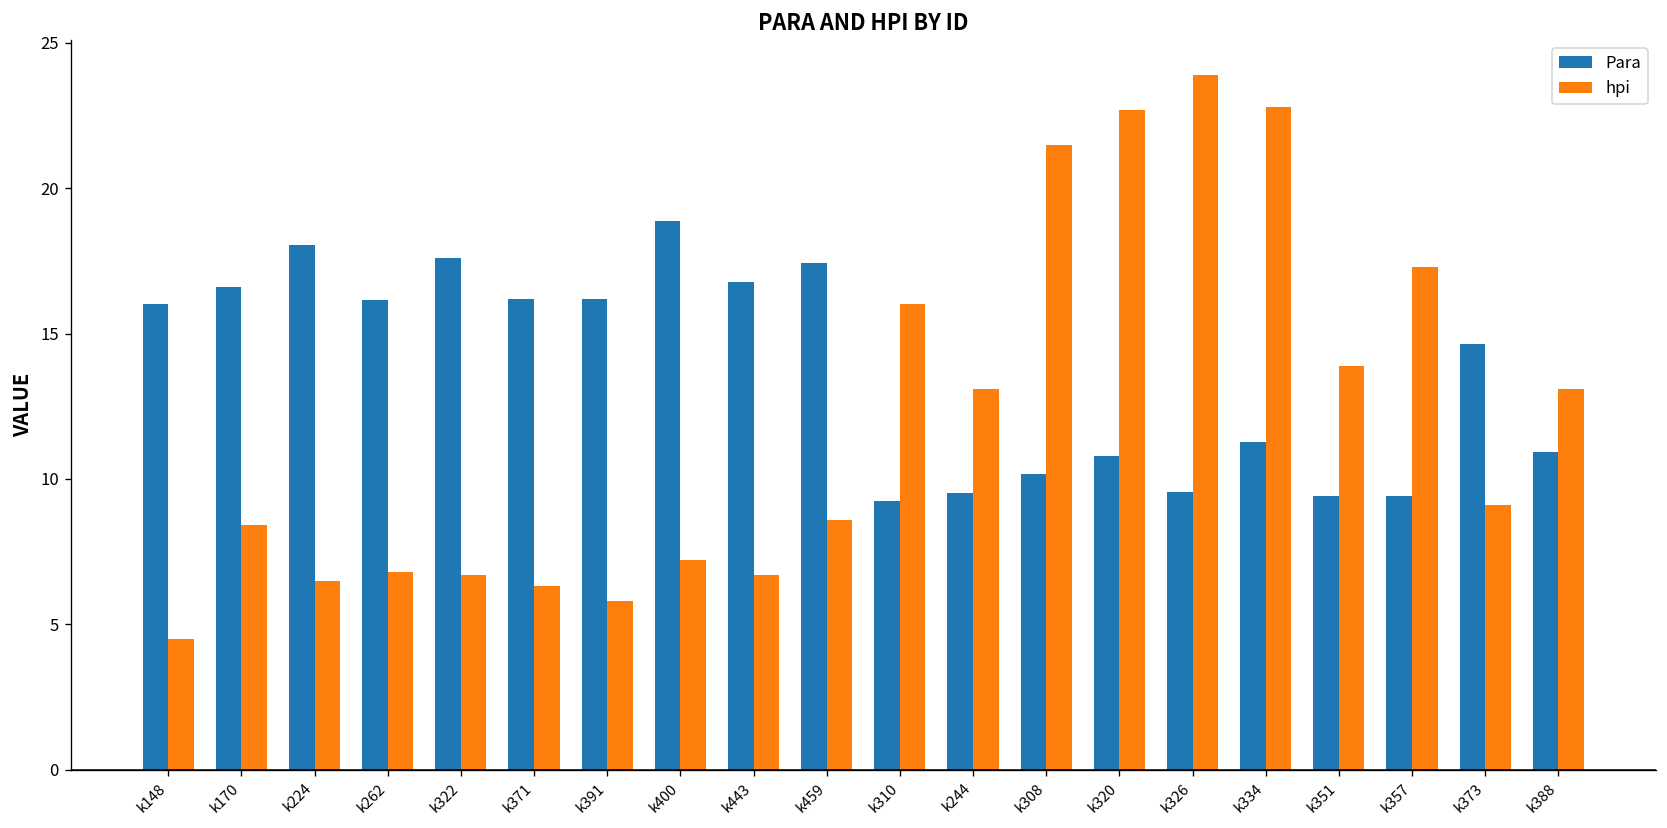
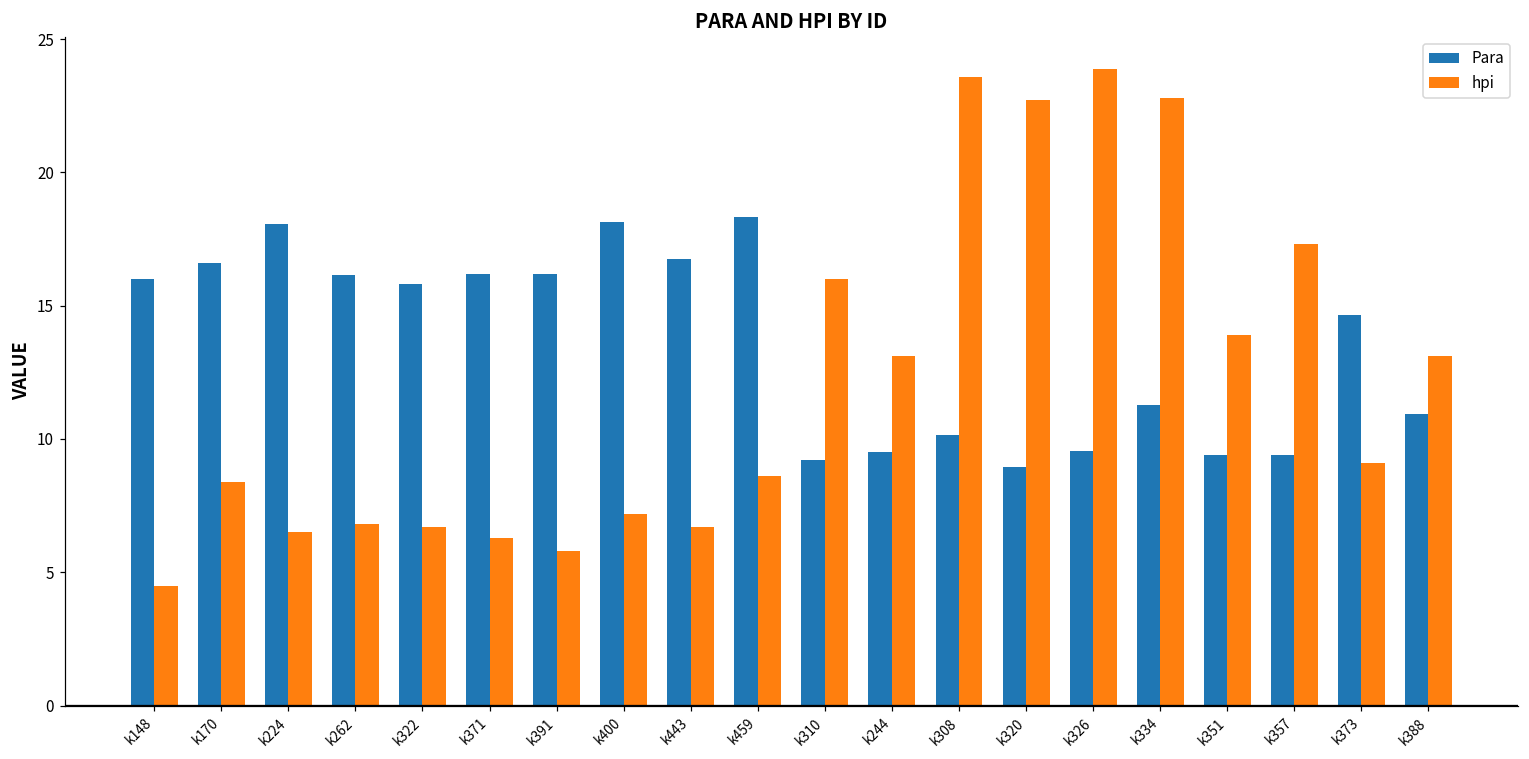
  {
    "Para": {
      "k148": 16.0,
      "k170": 16.6,
      "k224": 18.1,
      "k262": 16.2,
-     "k322": 17.6,
+     "k322": 15.8,
      "k371": 16.2,
      "k391": 16.2,
-     "k400": 18.9,
+     "k400": 18.1,
      "k443": 16.8,
-     "k459": 17.4,
+     "k459": 18.3,
      "k310": 9.2,
      "k244": 9.5,
      "k308": 10.2,
-     "k320": 10.8,
+     "k320": 9.0,
      "k326": 9.6,
      "k334": 11.3,
      "k351": 9.4,
      "k357": 9.4,
      "k373": 14.6,
      "k388": 10.9
    },
    "hpi": {
      "k148": 4.5,
      "k170": 8.4,
      "k224": 6.5,
      "k262": 6.8,
      "k322": 6.7,
      "k371": 6.3,
      "k391": 5.8,
      "k400": 7.2,
      "k443": 6.7,
      "k459": 8.6,
      "k310": 16.0,
      "k244": 13.1,
-     "k308": 21.5,
+     "k308": 23.6,
      "k320": 22.7,
      "k326": 23.9,
      "k334": 22.8,
      "k351": 13.9,
      "k357": 17.3,
      "k373": 9.1,
      "k388": 13.1
    }
  }
